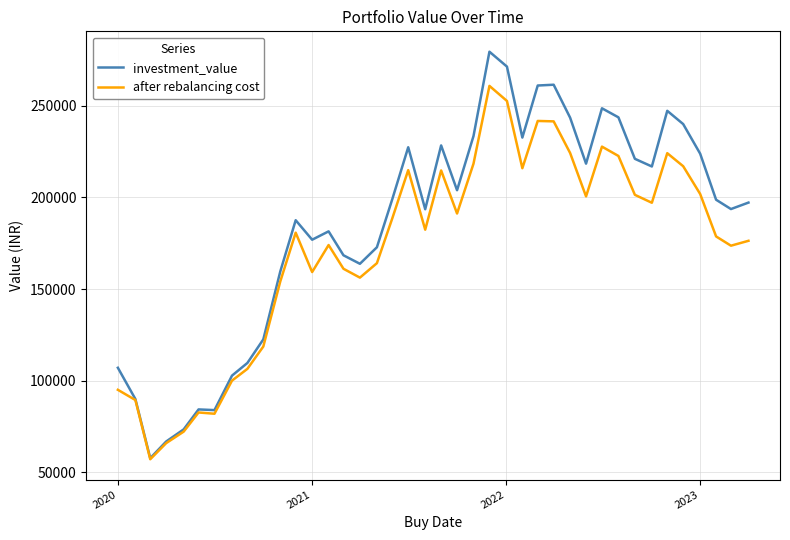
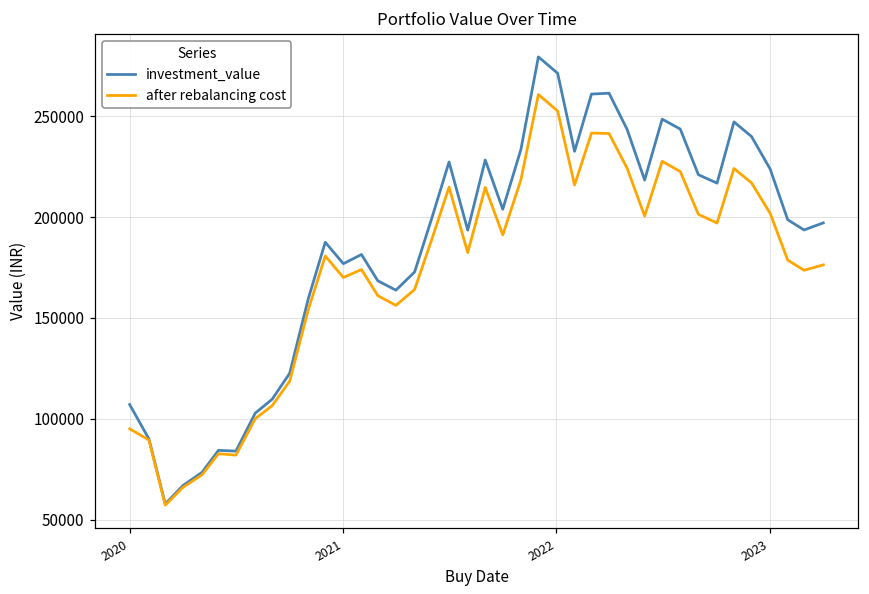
  {
    "investment_value": {
      "2020": 107000,
      "2021": 177000
    },
    "after rebalancing cost": {
      "2020": 95000,
-     "2021": 159000
+     "2021": 170000
    }
  }
